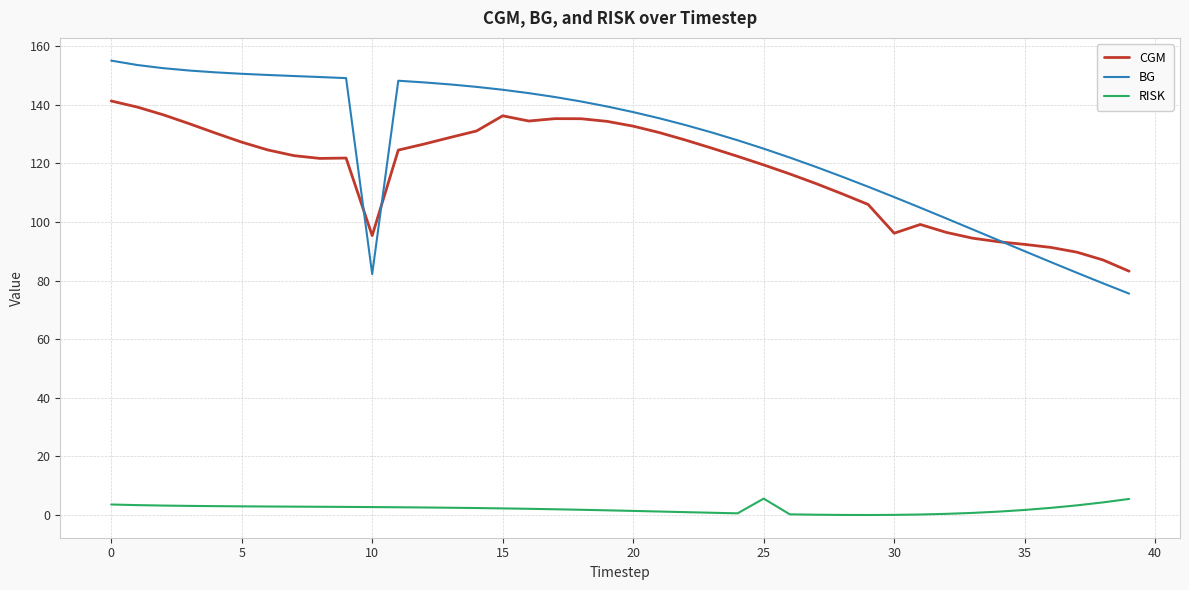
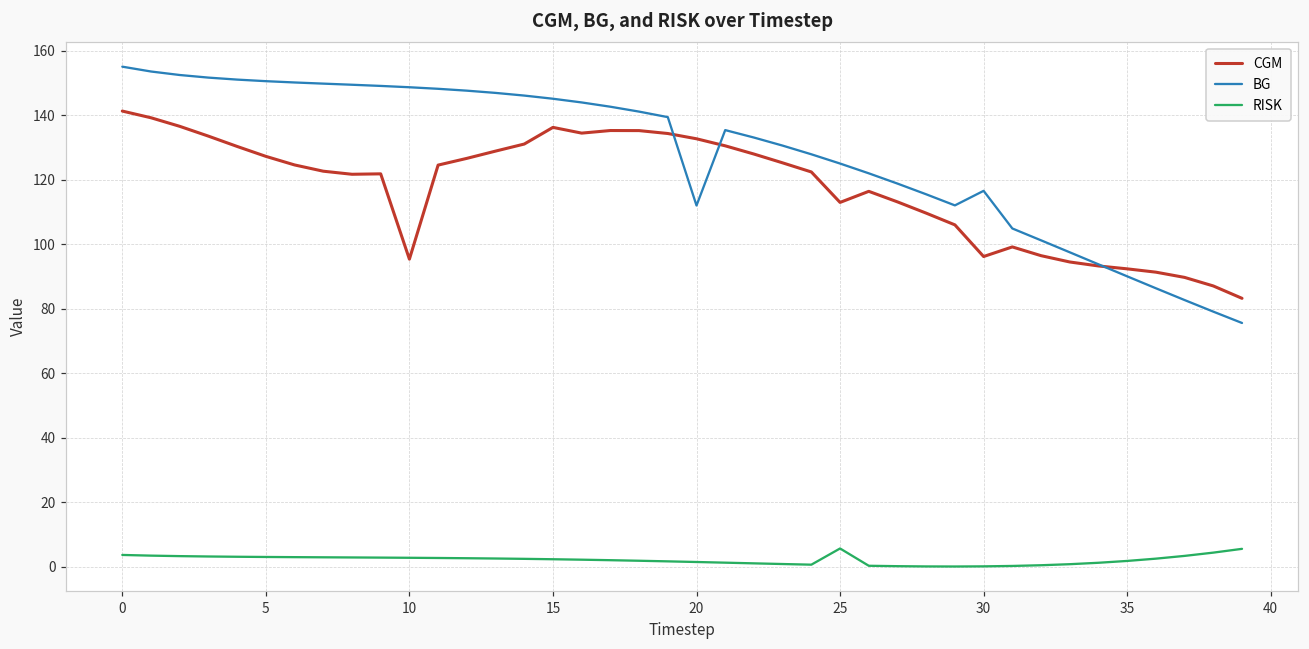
  {
    "CGM": {
      "0": 141,
      "5": 127,
      "10": 95,
      "15": 136,
      "20": 133,
-     "25": 119,
+     "25": 113,
      "30": 96,
      "35": 92
    },
    "BG": {
      "0": 155,
      "5": 151,
-     "10": 82,
+     "10": 149,
      "15": 145,
-     "20": 137,
+     "20": 112,
      "25": 125,
-     "30": 108,
+     "30": 117,
      "35": 90
    },
    "RISK": {
      "0": 4,
      "5": 3,
      "10": 3,
      "15": 2,
      "20": 1,
      "25": 6,
      "30": 0,
      "35": 2
    }
  }
